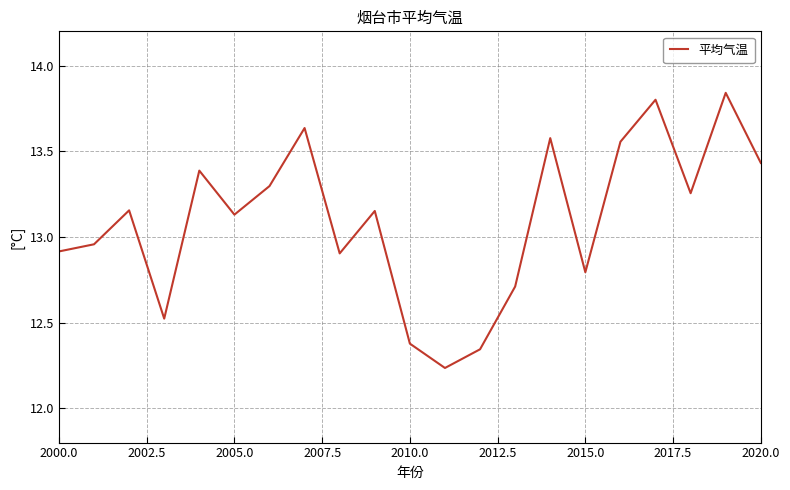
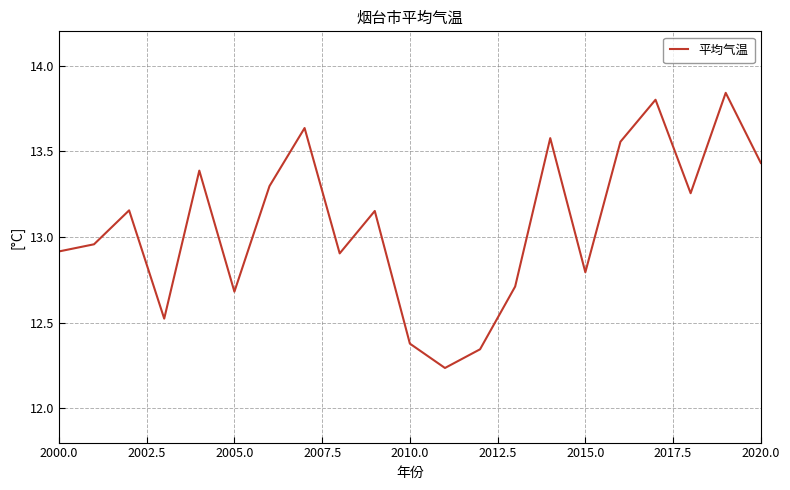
  {
    "2000.0": 12.92,
-   "2005.0": 13.13,
+   "2005.0": 12.68,
    "2010.0": 12.38,
    "2015.0": 12.79,
    "2020.0": 13.43
  }
